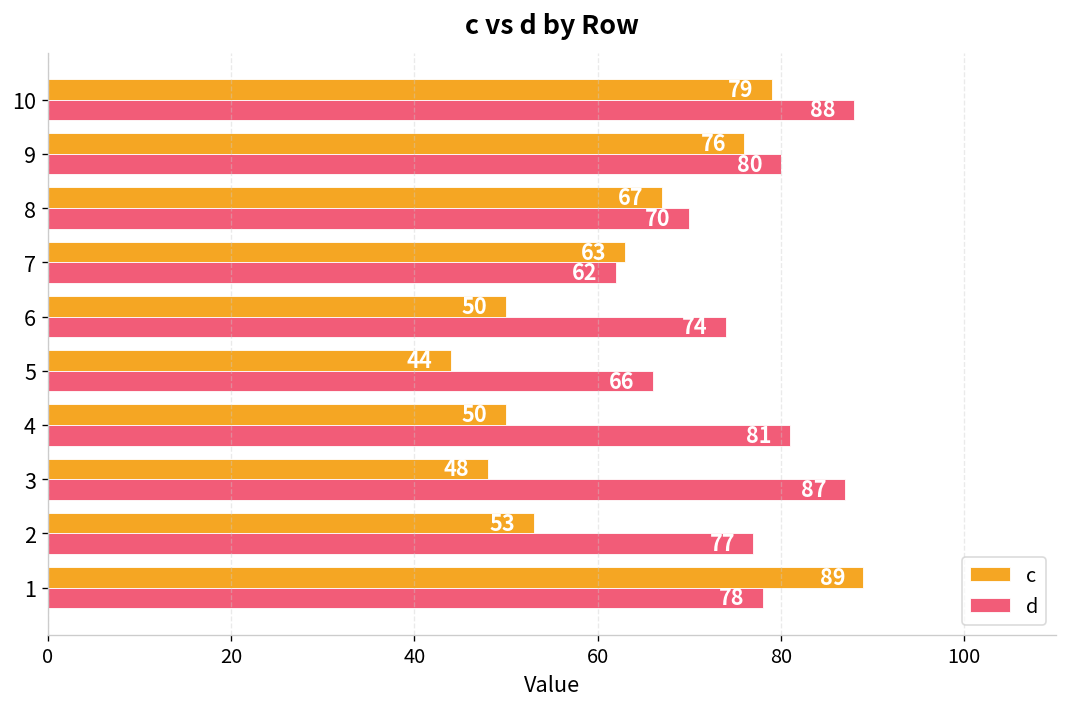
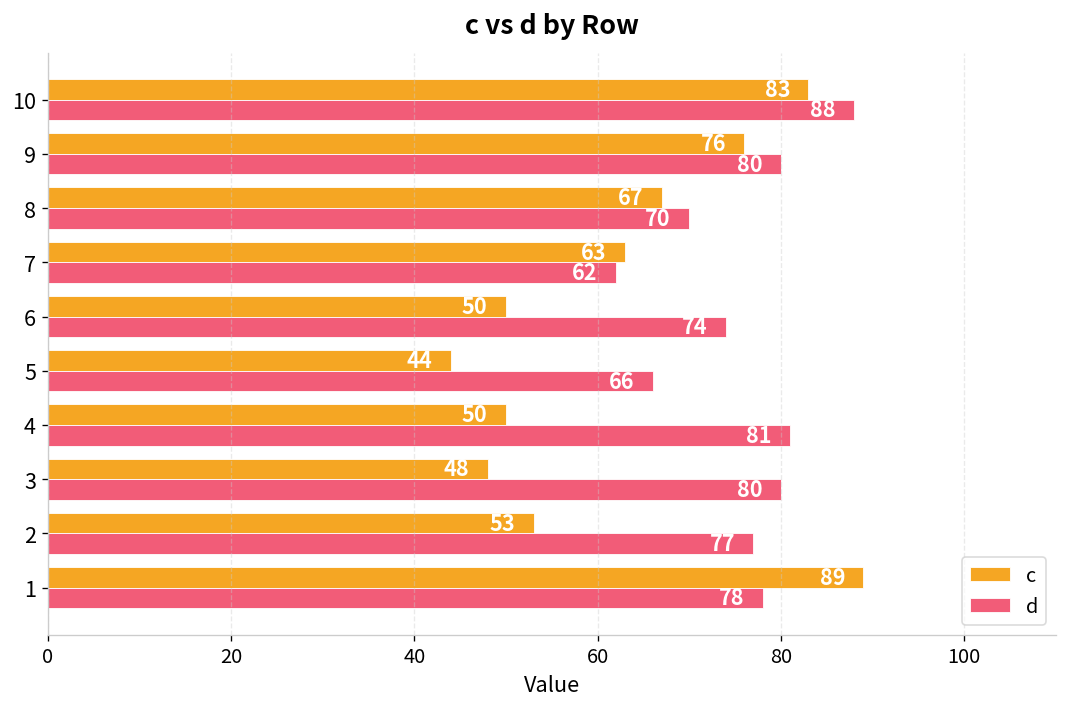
  {
    "c": {
-     "10": 79,
+     "10": 83,
      "9": 76,
      "8": 67,
      "7": 63,
      "6": 50,
      "5": 44,
      "4": 50,
      "3": 48,
      "2": 53,
      "1": 89
    },
    "d": {
      "10": 88,
      "9": 80,
      "8": 70,
      "7": 62,
      "6": 74,
      "5": 66,
      "4": 81,
-     "3": 87,
+     "3": 80,
      "2": 77,
      "1": 78
    }
  }
